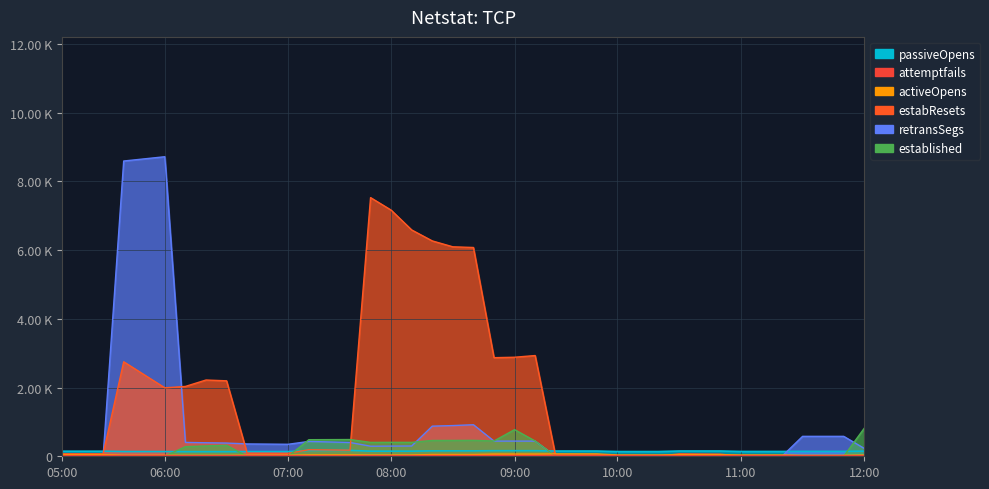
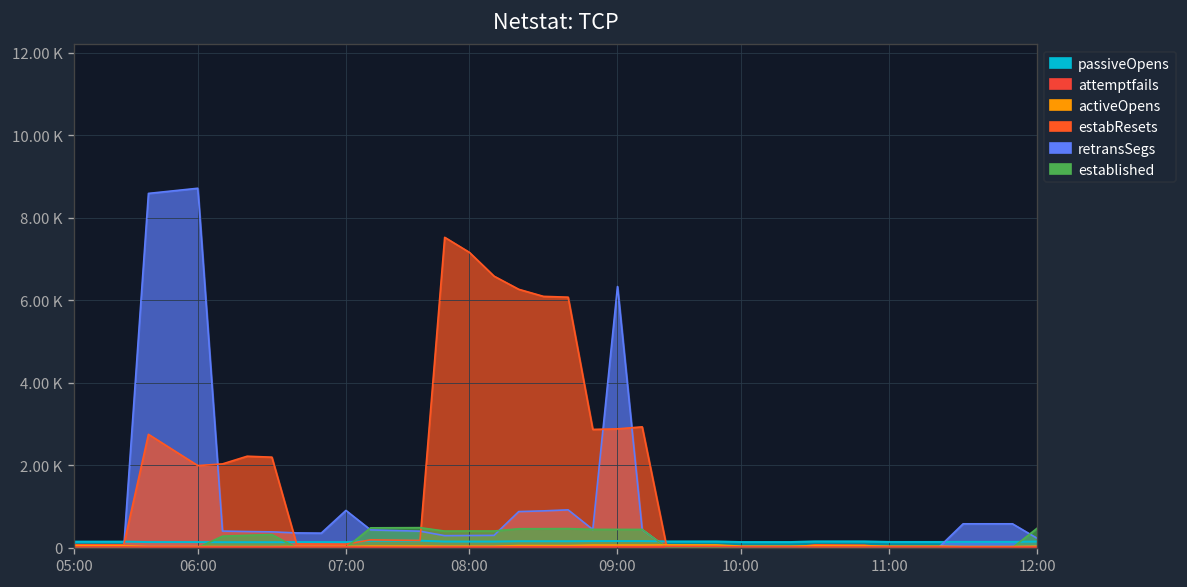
  {
    "passiveOpens": {
      "05:00": 100,
      "06:00": 100,
      "08:00": 100,
      "09:00": 200,
      "10:00": 100,
      "11:00": 100,
      "12:00": 100
    },
    "retransSegs": {
      "06:00": 8700,
-     "07:00": 300,
+     "07:00": 900,
      "08:00": 300,
-     "09:00": 400,
+     "09:00": 6300,
      "12:00": 200
    },
    "established": {
      "08:00": 400,
-     "09:00": 800,
-     "12:00": 800
+     "09:00": 400,
+     "12:00": 500
    }
  }
